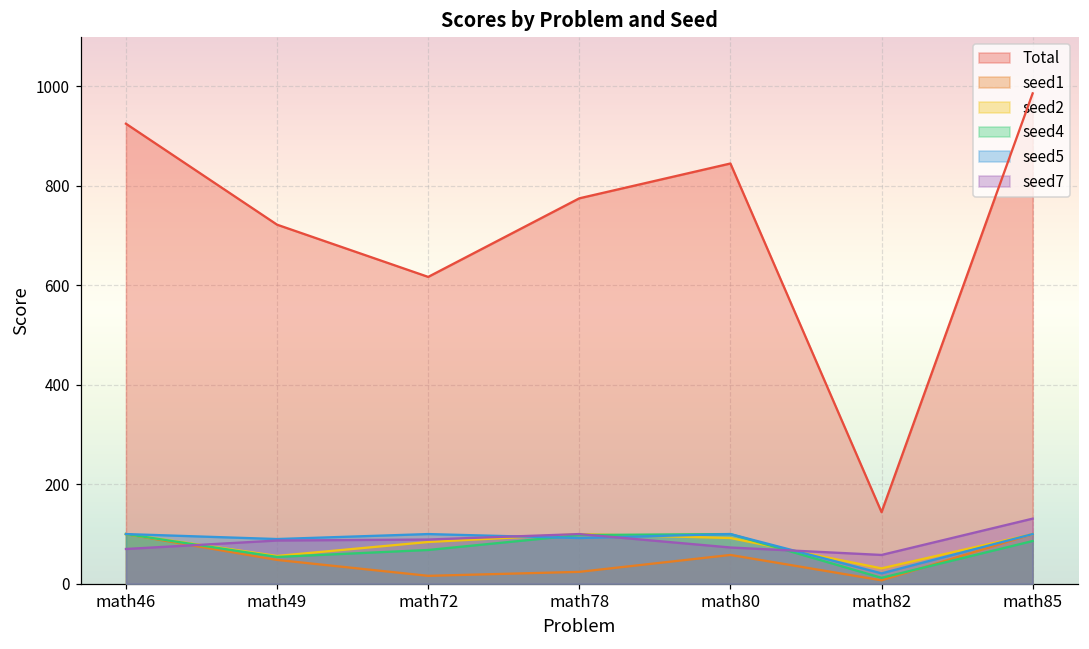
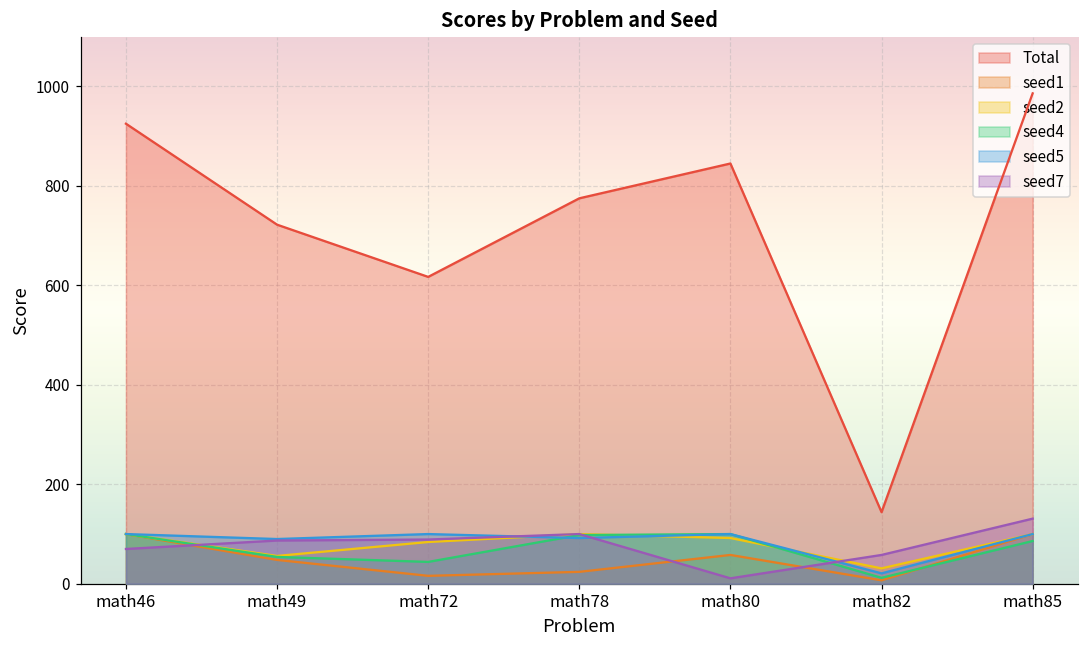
  {
    "seed4": {
-     "math72": 70,
+     "math72": 40,
      "math85": 90
    },
    "seed5": {
      "math72": 100,
      "math78": 90,
      "math82": 20
    },
    "seed7": {
      "math46": 70,
-     "math80": 70,
+     "math80": 10,
      "math82": 60,
      "math85": 130
    }
  }
